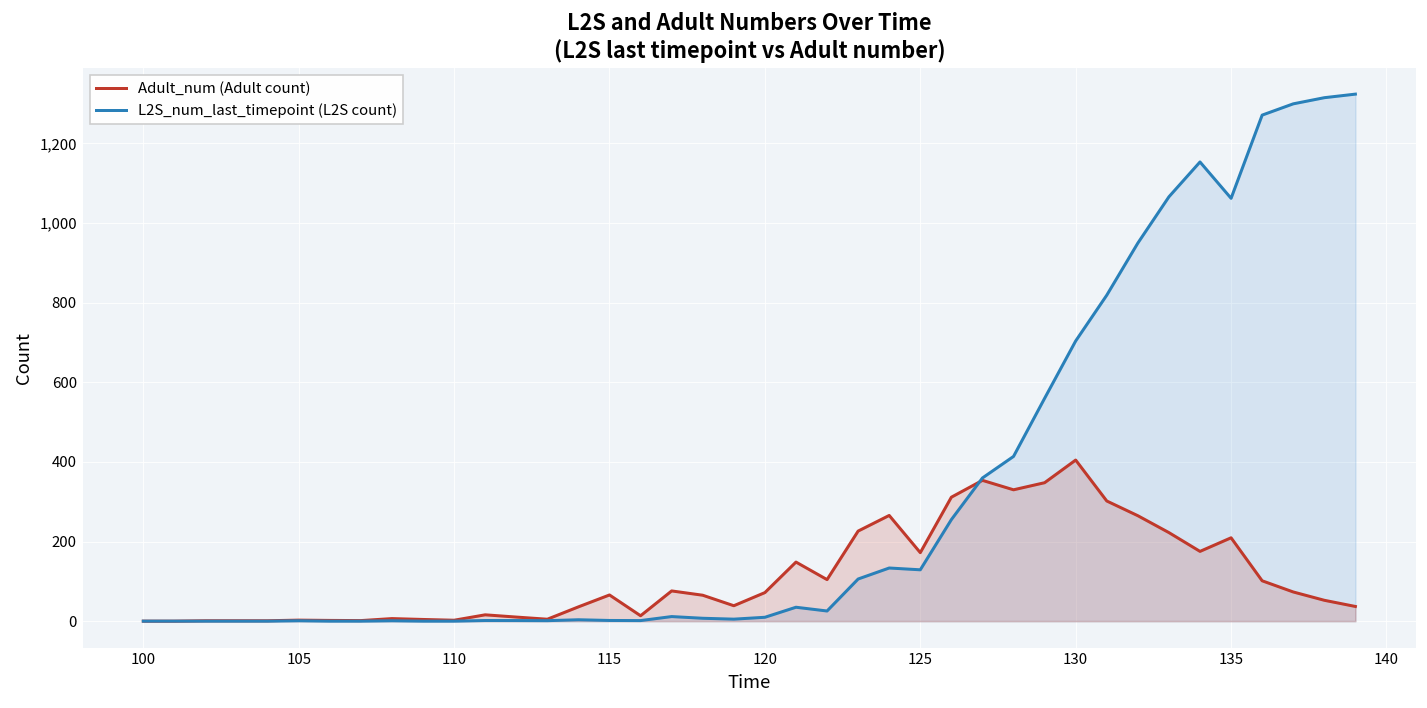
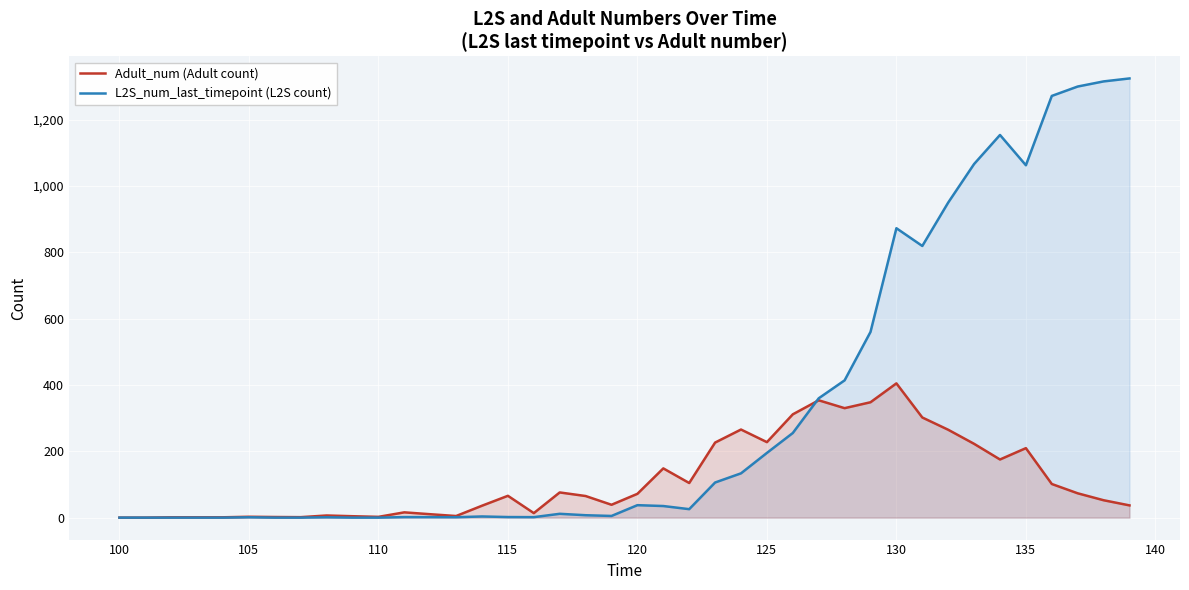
  {
    "Adult_num (Adult count)": {
      "115": "70",
      "120": "70",
-     "125": "170",
+     "125": "230",
      "130": "400",
      "135": "210"
    },
    "L2S_num_last_timepoint (L2S count)": {
      "115": "0",
-     "120": "10",
-     "125": "130",
-     "130": "700",
+     "120": "40",
+     "125": "200",
+     "130": "870",
      "135": "1,060"
    }
  }
